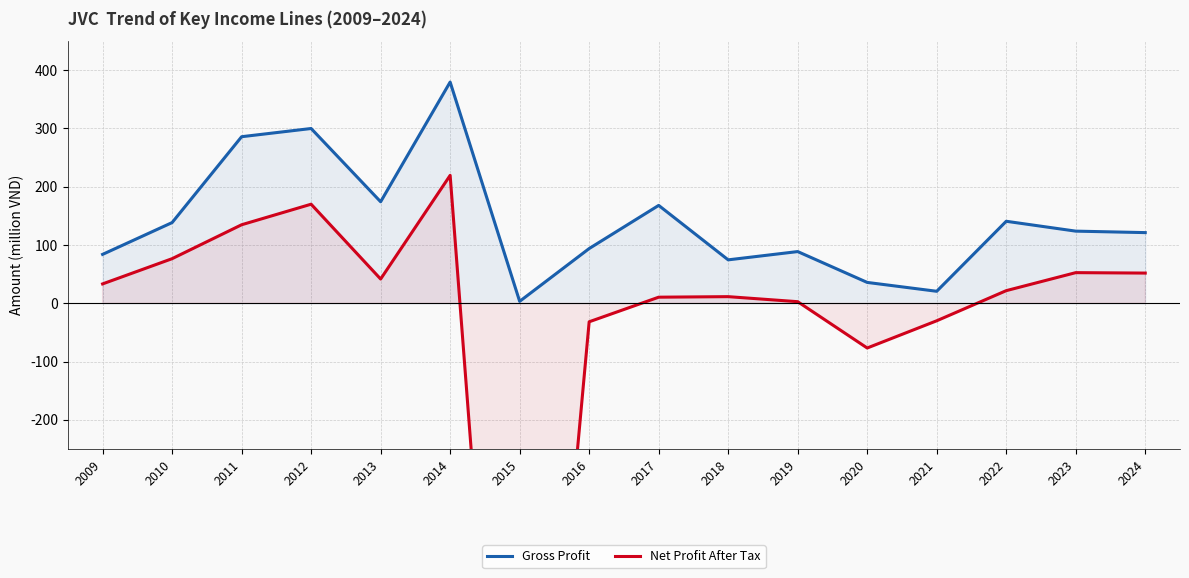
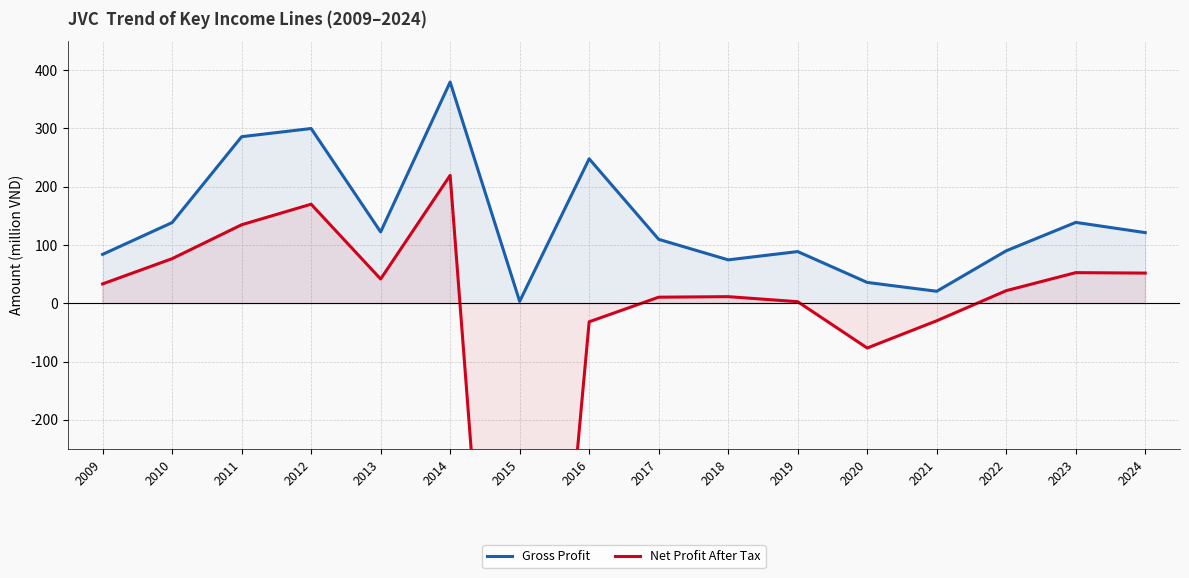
  {
    "Gross Profit": {
      "2009": 80,
      "2010": 140,
      "2011": 290,
      "2012": 300,
-     "2013": 170,
+     "2013": 120,
      "2014": 380,
-     "2016": 90,
-     "2017": 170,
+     "2016": 250,
+     "2017": 110,
      "2018": 70,
      "2019": 90,
      "2020": 40,
      "2021": 20,
-     "2022": 140,
-     "2023": 120,
+     "2022": 90,
+     "2023": 140,
      "2024": 120
    }
  }
